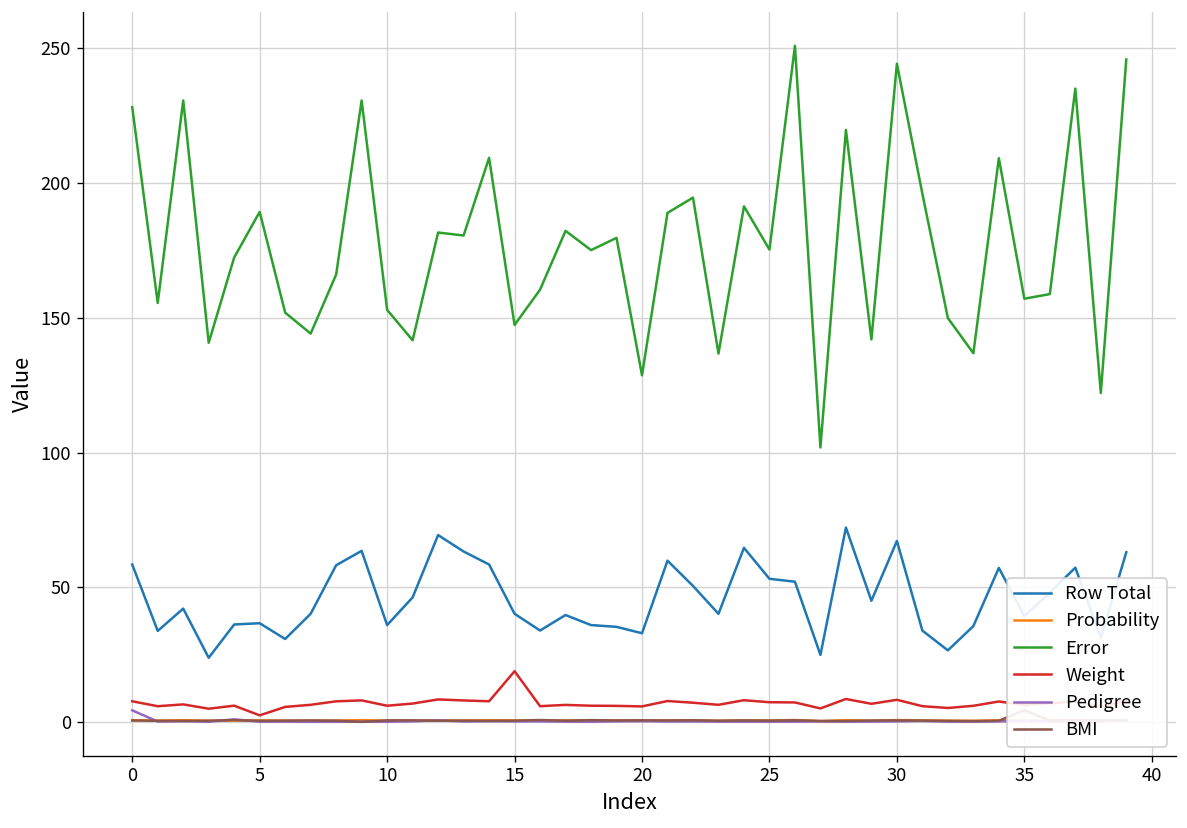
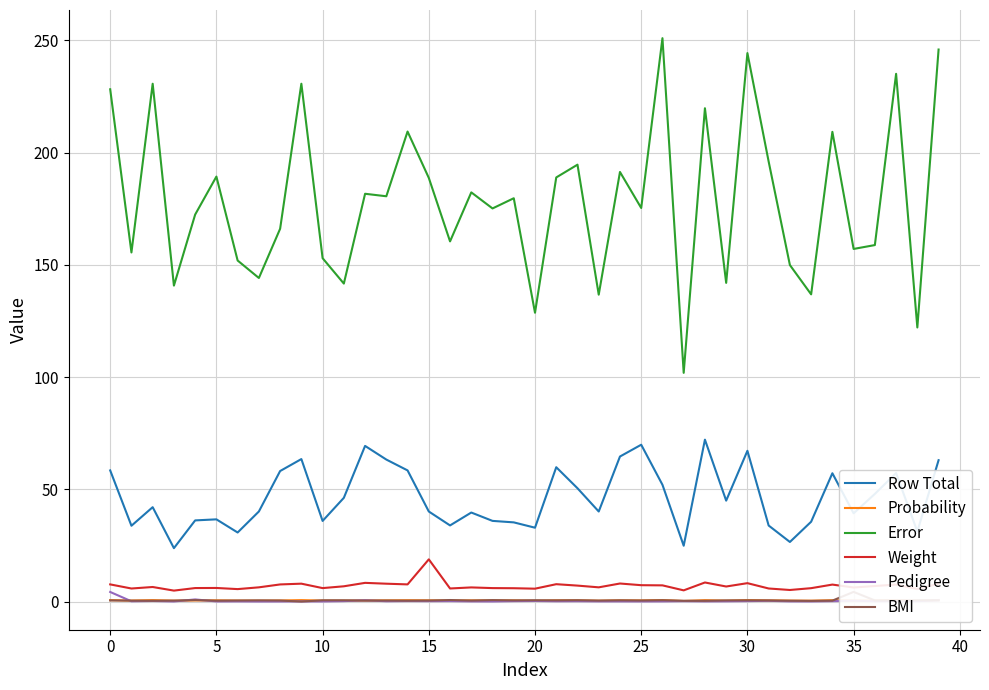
  {
    "Row Total": {
      "0": 58,
      "5": 37,
      "10": 36,
      "15": 40,
      "20": 33,
-     "25": 53,
+     "25": 70,
      "30": 67
    },
    "Error": {
      "0": 228,
      "5": 189,
      "10": 153,
-     "15": 147,
+     "15": 189,
      "20": 129,
      "25": 175,
      "30": 244,
      "35": 157
    },
    "Weight": {
      "0": 8,
-     "5": 2,
+     "5": 6,
      "10": 6,
      "15": 19,
      "20": 6,
      "25": 7,
      "30": 8
    },
    "Pedigree": {
      "0": 4
    }
  }
